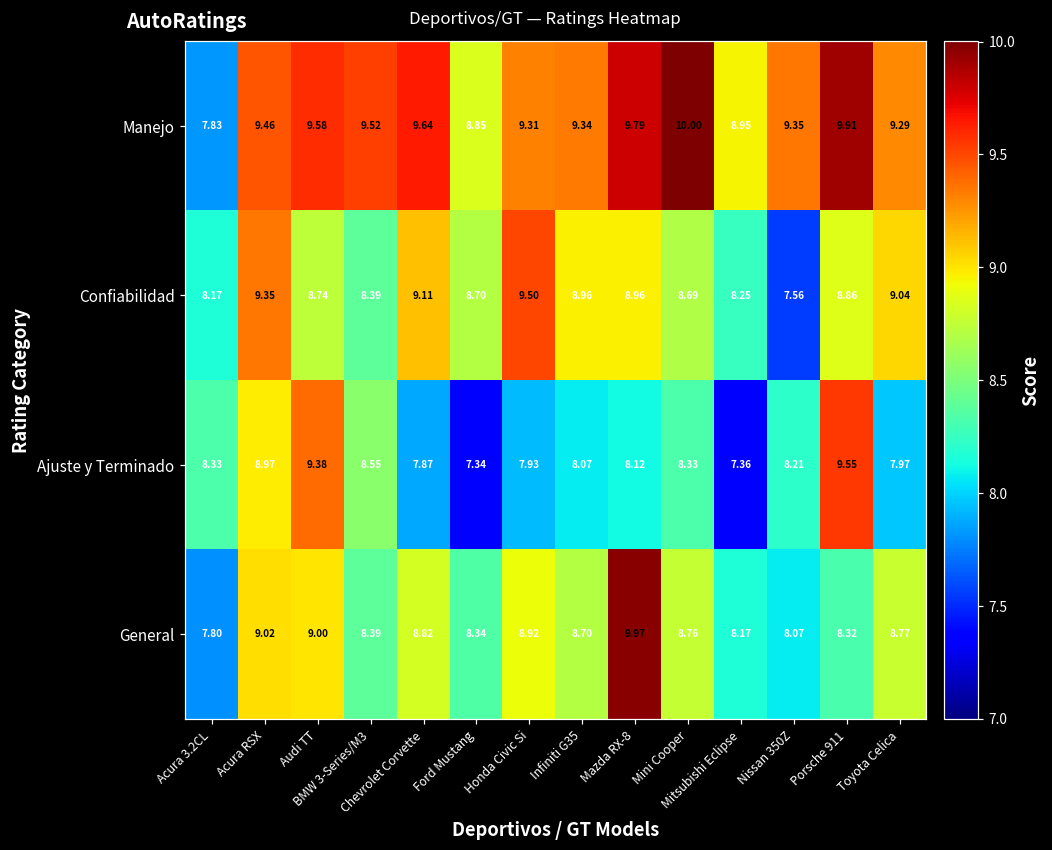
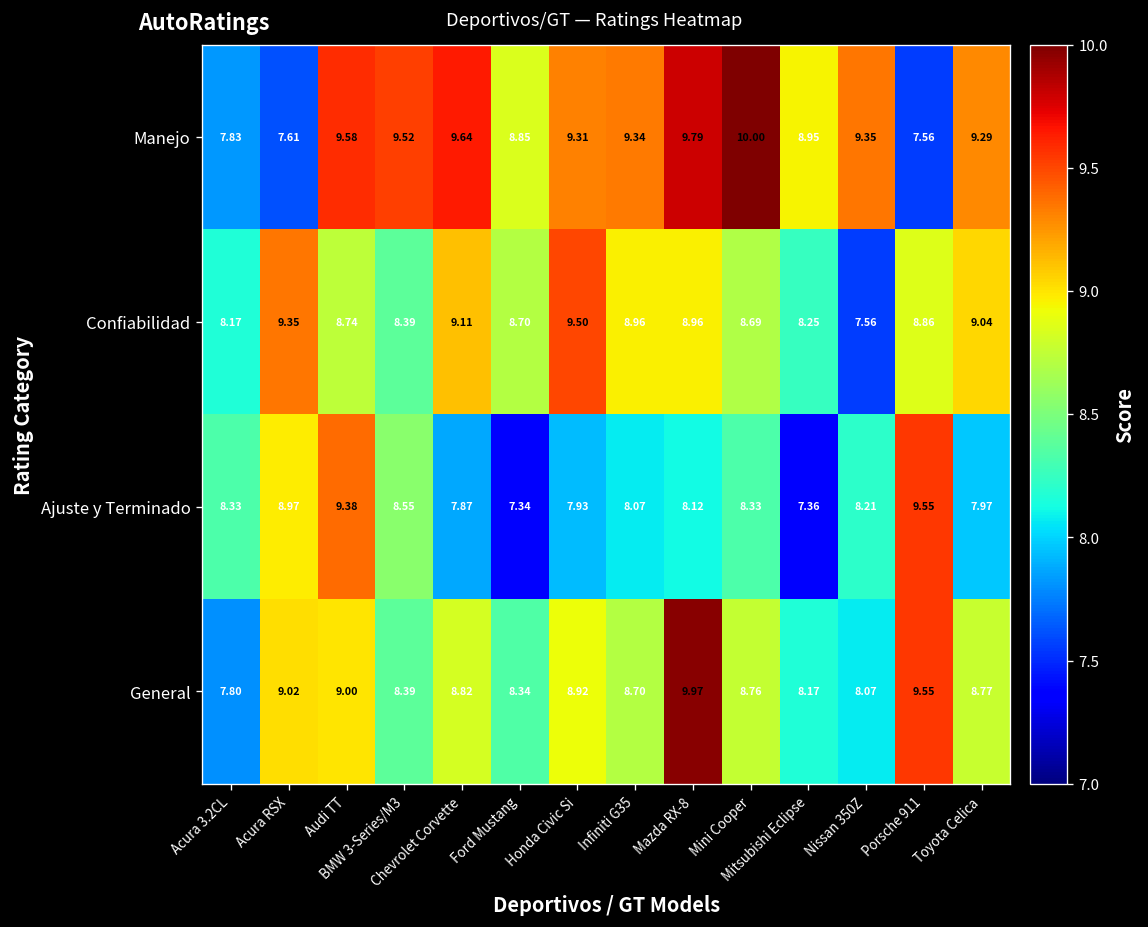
  {
    "Manejo": {
      "Acura 3.2CL": 7.83,
-     "Acura RSX": 9.46,
+     "Acura RSX": 7.61,
      "Audi TT": 9.58,
      "BMW 3-Series/M3": 9.52,
      "Chevrolet Corvette": 9.64,
      "Ford Mustang": 8.85,
      "Honda Civic Si": 9.31,
      "Infiniti G35": 9.34,
      "Mazda RX-8": 9.79,
      "Mini Cooper": 10.00,
      "Mitsubishi Eclipse": 8.95,
      "Nissan 350Z": 9.35,
-     "Porsche 911": 9.91,
+     "Porsche 911": 7.56,
      "Toyota Celica": 9.29
    },
    "Confiabilidad": {
      "Acura 3.2CL": 8.17,
      "Acura RSX": 9.35,
      "Audi TT": 8.74,
      "BMW 3-Series/M3": 8.39,
      "Chevrolet Corvette": 9.11,
      "Ford Mustang": 8.70,
      "Honda Civic Si": 9.50,
      "Infiniti G35": 8.96,
      "Mazda RX-8": 8.96,
      "Mini Cooper": 8.69,
      "Mitsubishi Eclipse": 8.25,
      "Nissan 350Z": 7.56,
      "Porsche 911": 8.86,
      "Toyota Celica": 9.04
    },
    "Ajuste y Terminado": {
      "Acura 3.2CL": 8.33,
      "Acura RSX": 8.97,
      "Audi TT": 9.38,
      "BMW 3-Series/M3": 8.55,
      "Chevrolet Corvette": 7.87,
      "Ford Mustang": 7.34,
      "Honda Civic Si": 7.93,
      "Infiniti G35": 8.07,
      "Mazda RX-8": 8.12,
      "Mini Cooper": 8.33,
      "Mitsubishi Eclipse": 7.36,
      "Nissan 350Z": 8.21,
      "Porsche 911": 9.55,
      "Toyota Celica": 7.97
    },
    "General": {
      "Acura 3.2CL": 7.80,
      "Acura RSX": 9.02,
      "Audi TT": 9.00,
      "BMW 3-Series/M3": 8.39,
      "Chevrolet Corvette": 8.82,
      "Ford Mustang": 8.34,
      "Honda Civic Si": 8.92,
      "Infiniti G35": 8.70,
      "Mazda RX-8": 9.97,
      "Mini Cooper": 8.76,
      "Mitsubishi Eclipse": 8.17,
      "Nissan 350Z": 8.07,
-     "Porsche 911": 8.32,
+     "Porsche 911": 9.55,
      "Toyota Celica": 8.77
    }
  }
